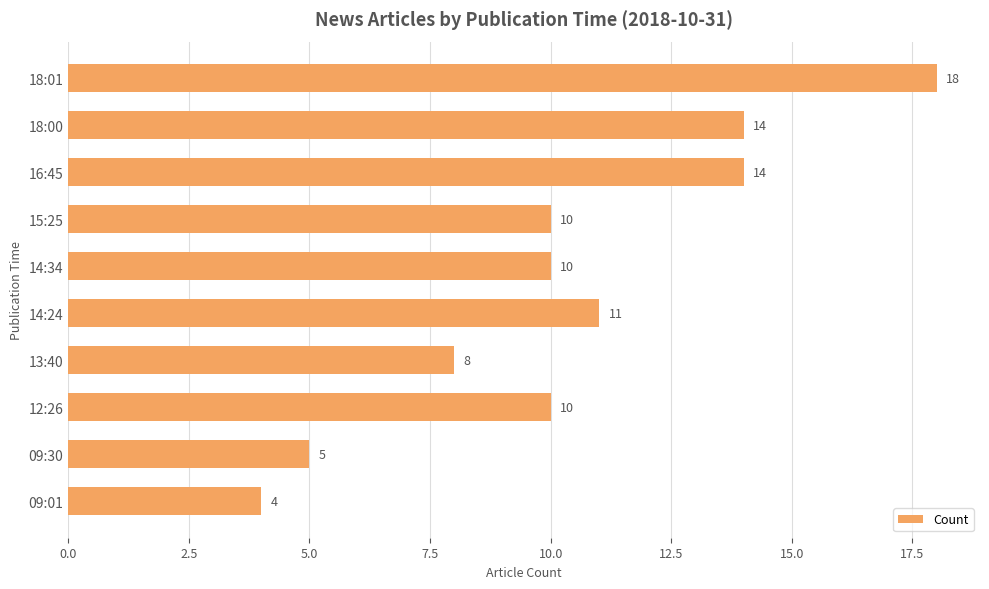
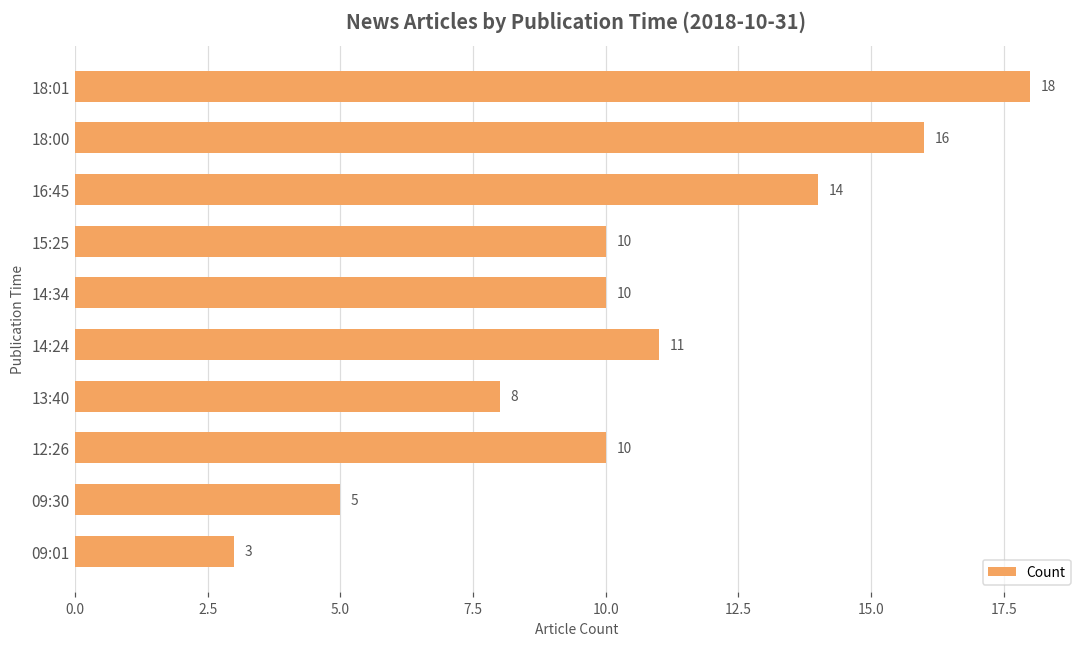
  {
    "18:01": 18,
-   "18:00": 14,
+   "18:00": 16,
    "16:45": 14,
    "15:25": 10,
    "14:34": 10,
    "14:24": 11,
    "13:40": 8,
    "12:26": 10,
    "09:30": 5,
-   "09:01": 4
+   "09:01": 3
  }
